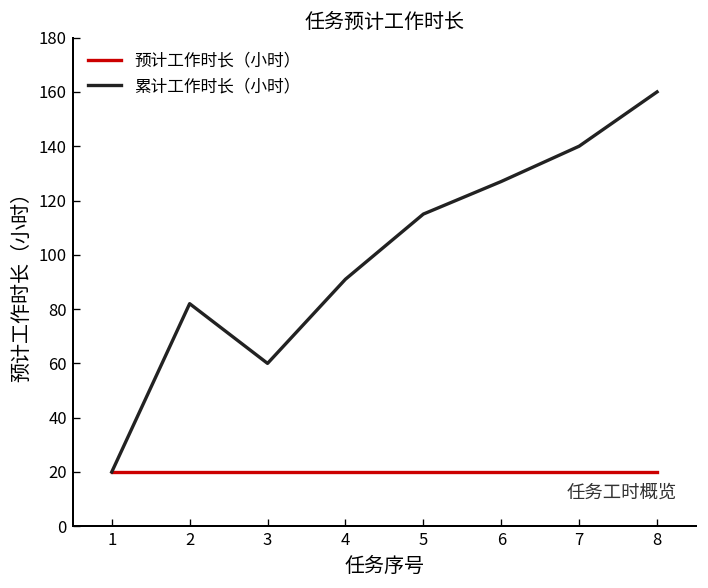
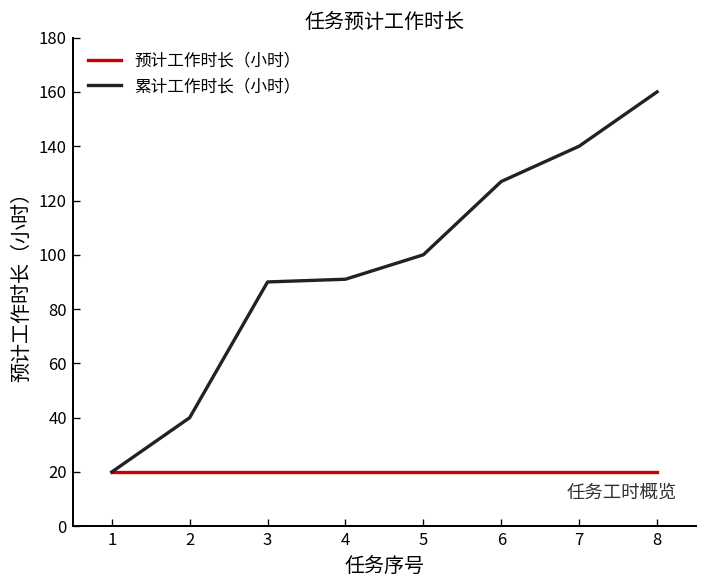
  {
    "预计工作时长（小时）": {
      "2": 20,
      "3": 20,
      "4": 20,
      "5": 20,
      "6": 20,
      "7": 20,
      "8": 20
    },
    "累计工作时长（小时）": {
-     "2": 82,
-     "3": 60,
+     "2": 40,
+     "3": 90,
      "4": 91,
-     "5": 115,
+     "5": 100,
      "6": 127,
      "7": 140,
      "8": 160
    }
  }
